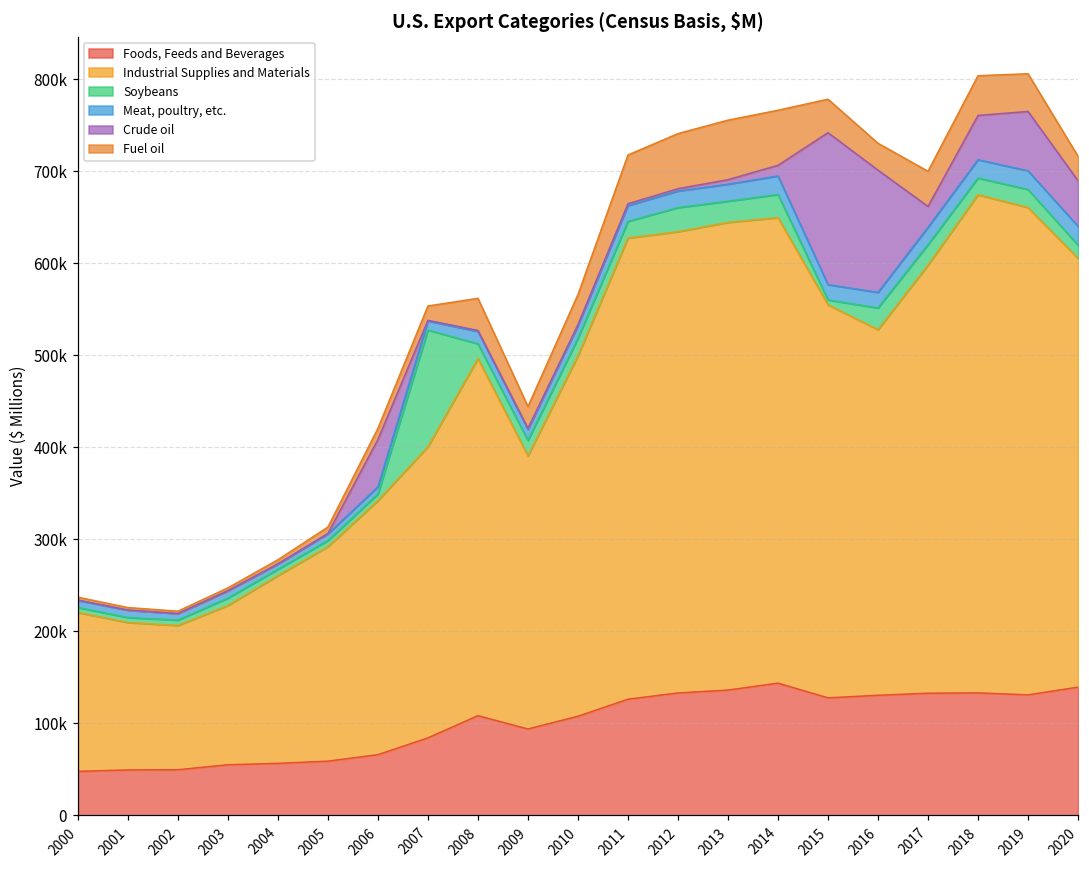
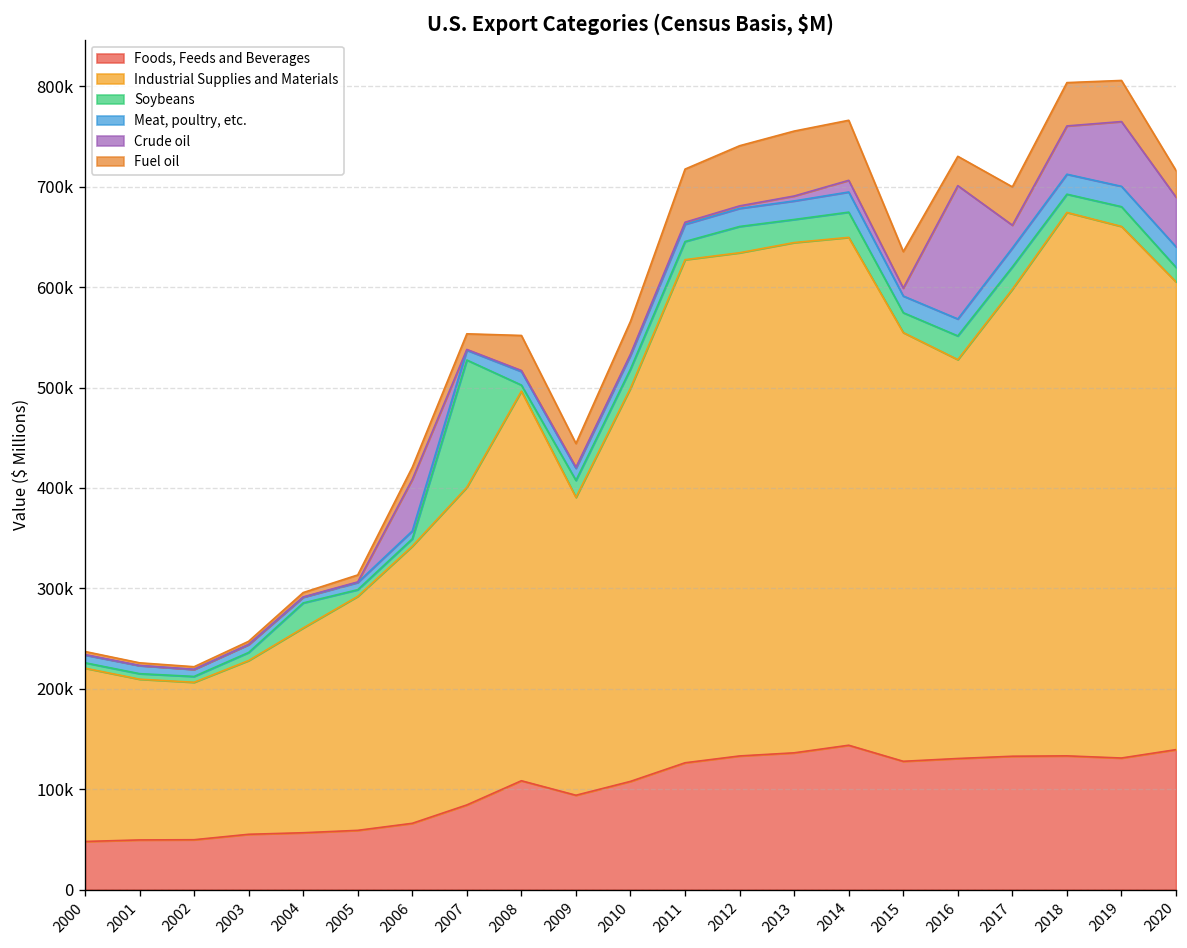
  {
    "Soybeans": {
      "2000": 10000,
      "2001": 10000,
      "2002": 10000,
      "2003": 10000,
-     "2004": 10000,
+     "2004": 20000,
      "2005": 10000,
      "2006": 10000,
      "2007": 130000,
-     "2008": 20000,
+     "2008": 10000,
      "2009": 20000,
      "2010": 20000,
      "2011": 20000,
      "2012": 30000,
      "2013": 20000,
      "2014": 30000,
-     "2015": 10000,
+     "2015": 20000,
      "2016": 20000,
      "2017": 20000,
      "2018": 20000,
      "2019": 20000,
      "2020": 10000
    },
    "Meat, poultry, etc.": {
      "2006": 10000,
      "2013": 20000,
      "2014": 20000,
      "2015": 20000,
      "2016": 20000,
      "2017": 20000,
      "2018": 20000,
      "2019": 20000,
      "2020": 20000
    },
    "Crude oil": {
      "2006": 50000,
      "2013": 0,
      "2014": 10000,
-     "2015": 170000,
+     "2015": 10000,
      "2016": 130000,
      "2017": 20000,
      "2018": 50000,
      "2019": 60000,
      "2020": 50000
    }
  }
